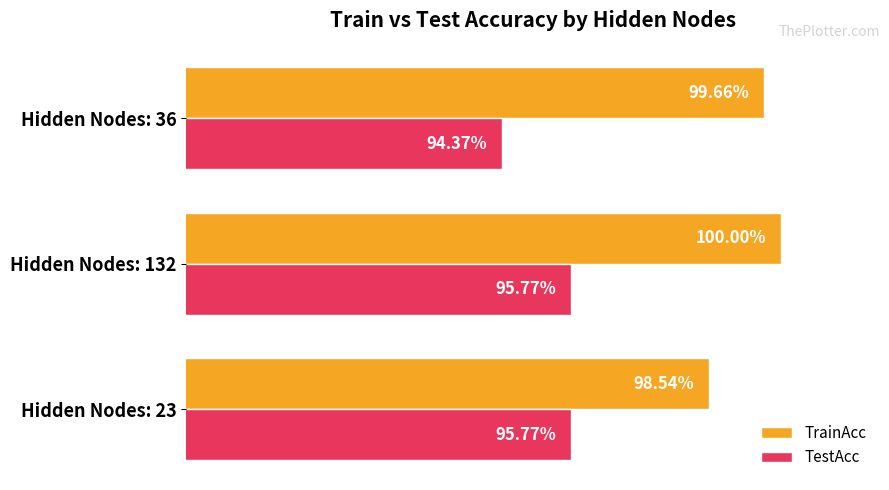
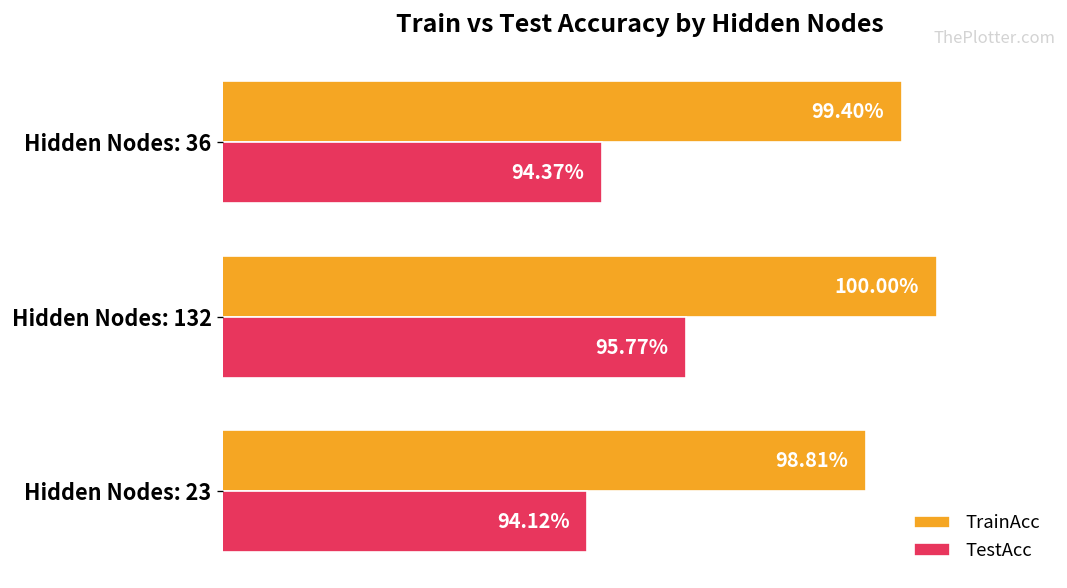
  {
    "TrainAcc": {
-     "Hidden Nodes: 36": "99.66%",
+     "Hidden Nodes: 36": "99.40%",
      "Hidden Nodes: 132": "100.00%",
-     "Hidden Nodes: 23": "98.54%"
+     "Hidden Nodes: 23": "98.81%"
    },
    "TestAcc": {
      "Hidden Nodes: 36": "94.37%",
      "Hidden Nodes: 132": "95.77%",
-     "Hidden Nodes: 23": "95.77%"
+     "Hidden Nodes: 23": "94.12%"
    }
  }
